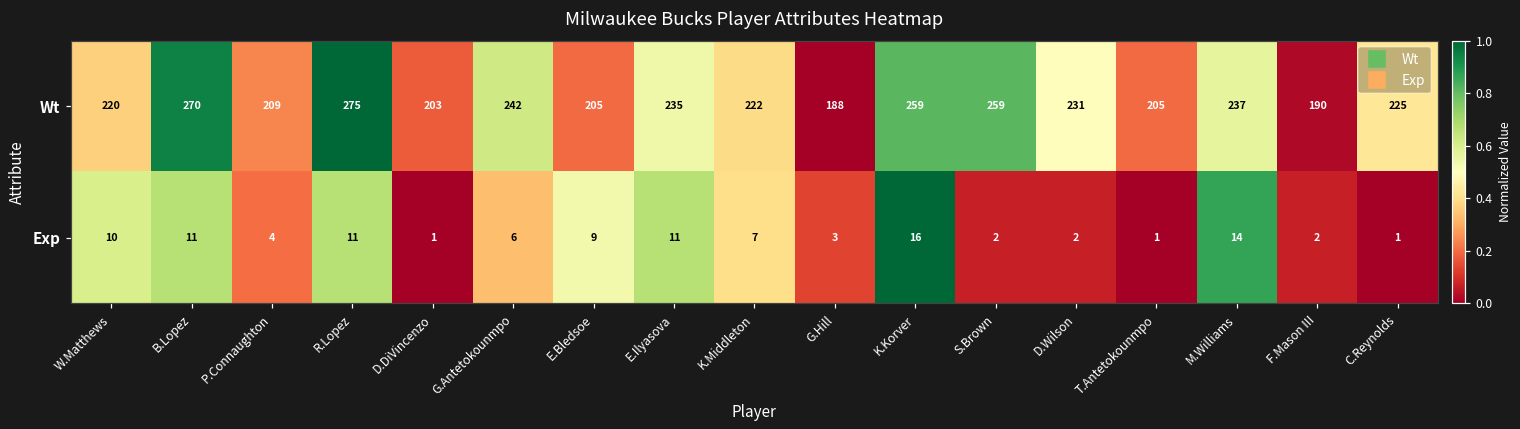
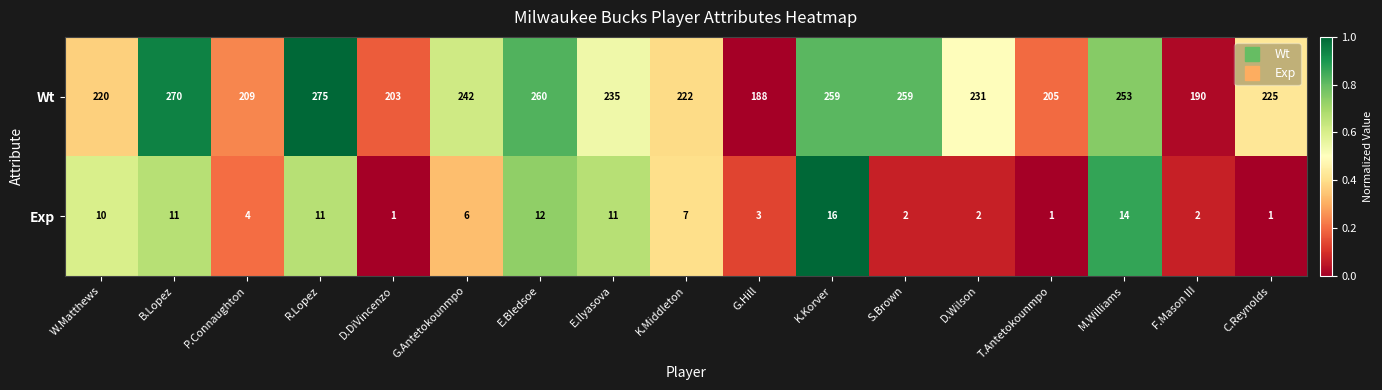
  {
    "Wt": {
      "W.Matthews": 220,
      "B.Lopez": 270,
      "P.Connaughton": 209,
      "R.Lopez": 275,
      "D.DiVincenzo": 203,
      "G.Antetokounmpo": 242,
-     "E.Bledsoe": 205,
+     "E.Bledsoe": 260,
      "E.Ilyasova": 235,
      "K.Middleton": 222,
      "G.Hill": 188,
      "K.Korver": 259,
      "S.Brown": 259,
      "D.Wilson": 231,
      "T.Antetokounmpo": 205,
-     "M.Williams": 237,
+     "M.Williams": 253,
      "F.Mason III": 190,
      "C.Reynolds": 225
    },
    "Exp": {
      "W.Matthews": 10,
      "B.Lopez": 11,
      "P.Connaughton": 4,
      "R.Lopez": 11,
      "D.DiVincenzo": 1,
      "G.Antetokounmpo": 6,
-     "E.Bledsoe": 9,
+     "E.Bledsoe": 12,
      "E.Ilyasova": 11,
      "K.Middleton": 7,
      "G.Hill": 3,
      "K.Korver": 16,
      "S.Brown": 2,
      "D.Wilson": 2,
      "T.Antetokounmpo": 1,
      "M.Williams": 14,
      "F.Mason III": 2,
      "C.Reynolds": 1
    }
  }
